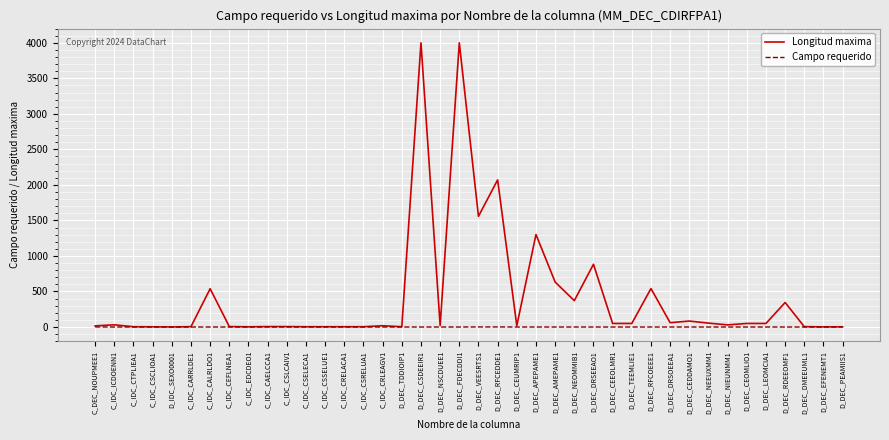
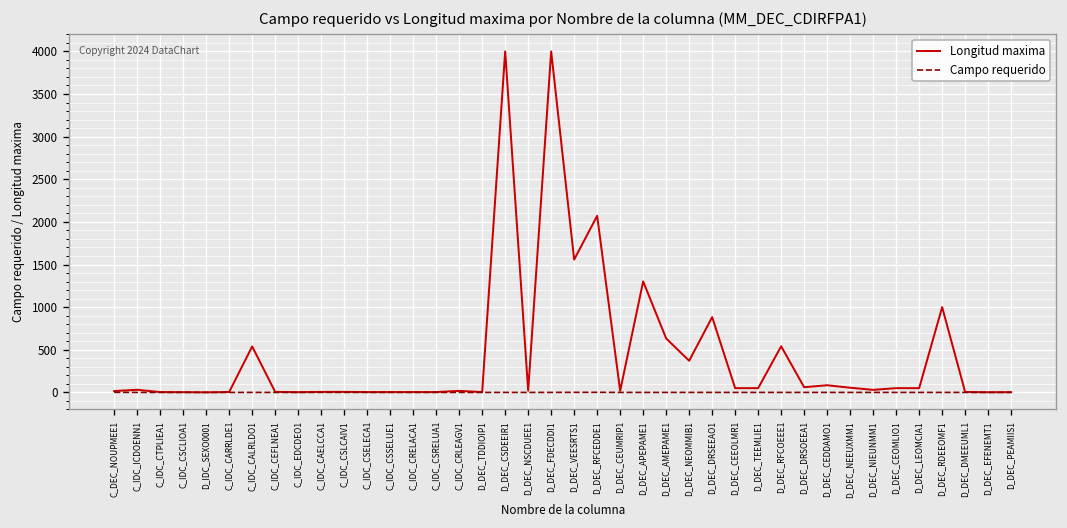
  {
    "Longitud maxima": {
      "C_IDC_CALRLDO1": 500,
      "D_DEC_CSDEEIR1": 4000,
      "D_DEC_FDECDDI1": 4000,
      "D_DEC_VEESRTS1": 1600,
      "D_DEC_RFCEDDE1": 2100,
      "D_DEC_APEPAME1": 1300,
      "D_DEC_AMEPAME1": 600,
      "D_DEC_NEOMMIB1": 400,
      "D_DEC_DRSEEAO1": 900,
      "D_DEC_CEEOLMR1": 100,
      "D_DEC_TEEMLIE1": 100,
      "D_DEC_RFCOEEE1": 500,
      "D_DEC_DRSOEEA1": 100,
      "D_DEC_CEDDAMO1": 100,
      "D_DEC_NEEUXMM1": 100,
      "D_DEC_CEOMLIO1": 100,
      "D_DEC_LEOMCIA1": 100,
-     "D_DEC_RDEEOMF1": 300
+     "D_DEC_RDEEOMF1": 1000
    },
    "Campo requerido": {
      "C_IDC_CALRLDO1": 0,
      "D_DEC_CSDEEIR1": 0,
      "D_DEC_FDECDDI1": 0,
      "D_DEC_VEESRTS1": 0,
      "D_DEC_RFCEDDE1": 0,
      "D_DEC_APEPAME1": 0,
      "D_DEC_AMEPAME1": 0,
      "D_DEC_NEOMMIB1": 0,
      "D_DEC_DRSEEAO1": 0,
      "D_DEC_CEEOLMR1": 0,
      "D_DEC_TEEMLIE1": 0,
      "D_DEC_RFCOEEE1": 0,
      "D_DEC_DRSOEEA1": 0,
      "D_DEC_CEDDAMO1": 0,
      "D_DEC_NEEUXMM1": 0,
      "D_DEC_CEOMLIO1": 0,
      "D_DEC_LEOMCIA1": 0,
      "D_DEC_RDEEOMF1": 0
    }
  }
